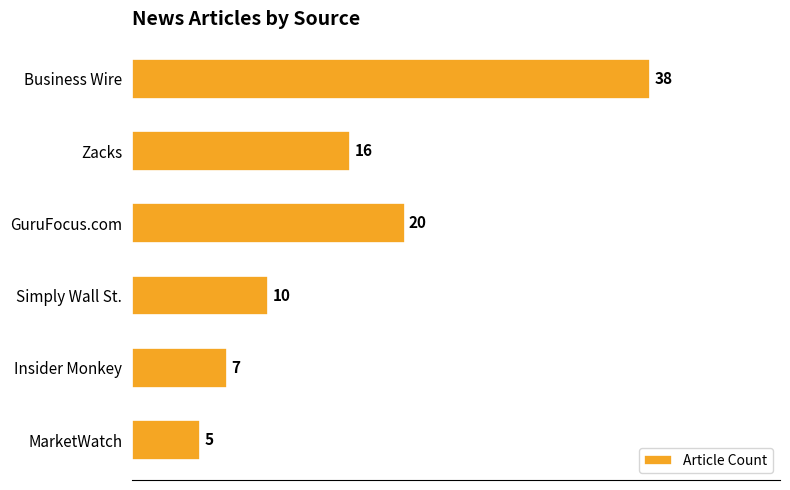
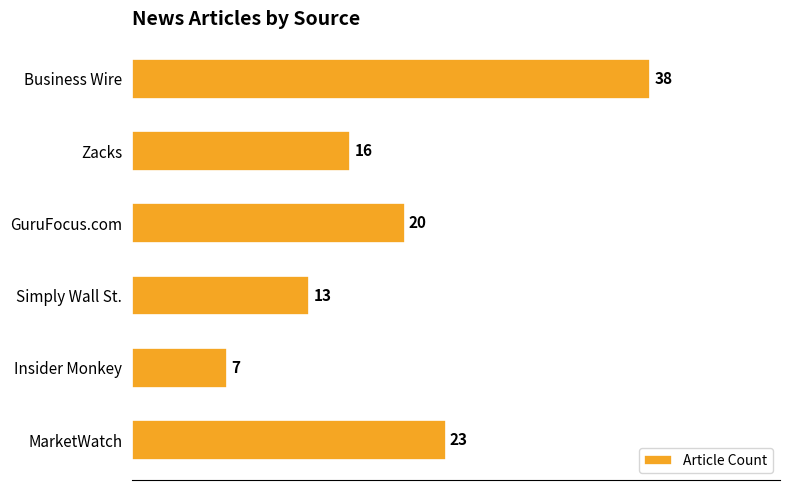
  {
    "Business Wire": 38,
    "Zacks": 16,
    "GuruFocus.com": 20,
-   "Simply Wall St.": 10,
+   "Simply Wall St.": 13,
    "Insider Monkey": 7,
-   "MarketWatch": 5
+   "MarketWatch": 23
  }
